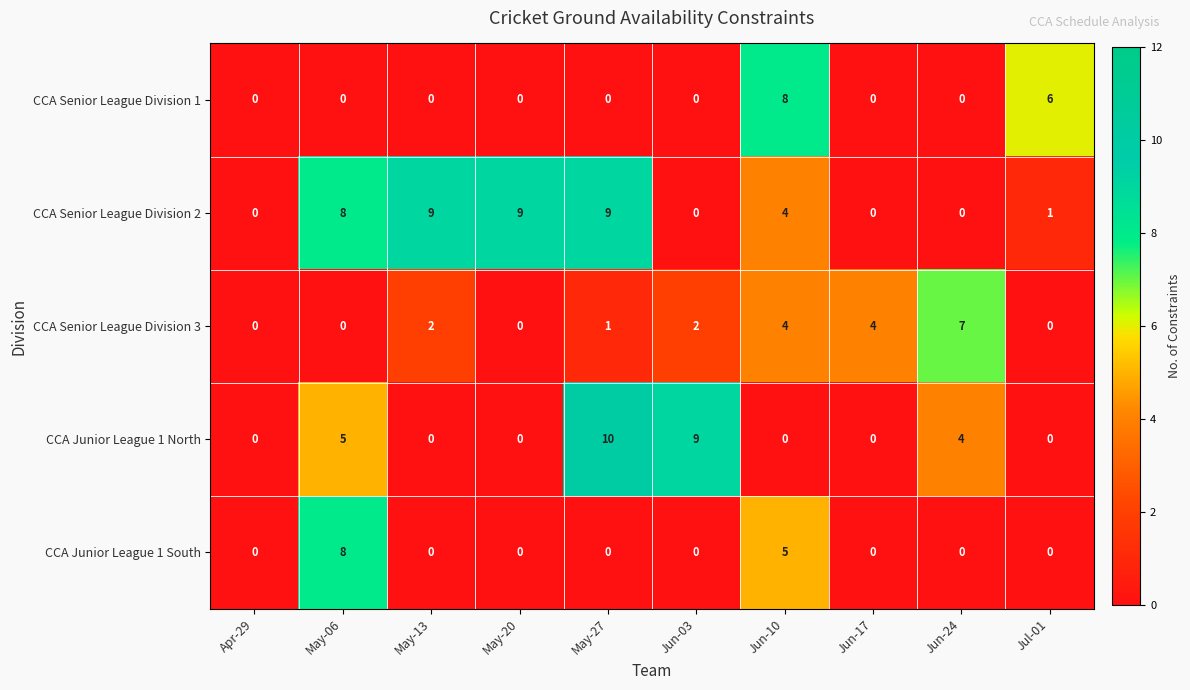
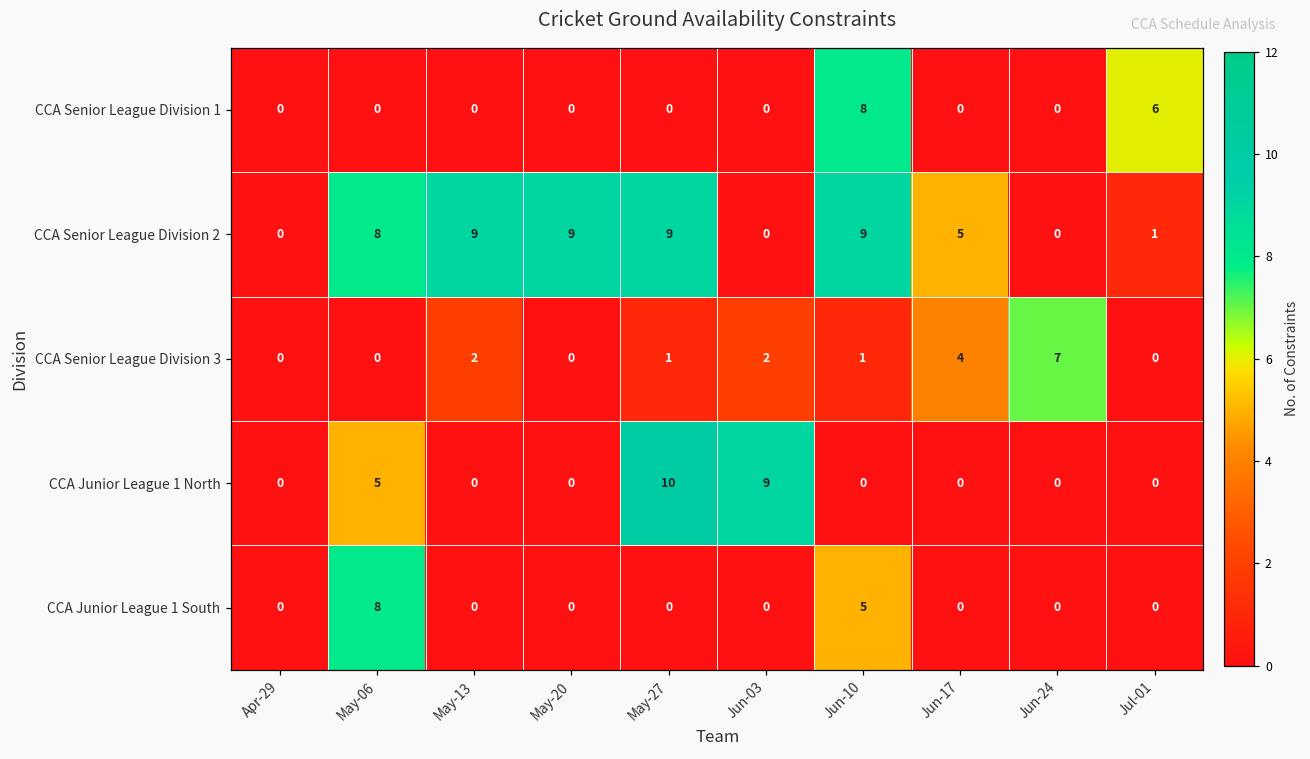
  {
    "CCA Senior League Division 1": {
      "Apr-29": 0,
      "May-06": 0,
      "May-13": 0,
      "May-20": 0,
      "May-27": 0,
      "Jun-03": 0,
      "Jun-10": 8,
      "Jun-17": 0,
      "Jun-24": 0,
      "Jul-01": 6
    },
    "CCA Senior League Division 2": {
      "Apr-29": 0,
      "May-06": 8,
      "May-13": 9,
      "May-20": 9,
      "May-27": 9,
      "Jun-03": 0,
-     "Jun-10": 4,
-     "Jun-17": 0,
+     "Jun-10": 9,
+     "Jun-17": 5,
      "Jun-24": 0,
      "Jul-01": 1
    },
    "CCA Senior League Division 3": {
      "Apr-29": 0,
      "May-06": 0,
      "May-13": 2,
      "May-20": 0,
      "May-27": 1,
      "Jun-03": 2,
-     "Jun-10": 4,
+     "Jun-10": 1,
      "Jun-17": 4,
      "Jun-24": 7,
      "Jul-01": 0
    },
    "CCA Junior League 1 North": {
      "Apr-29": 0,
      "May-06": 5,
      "May-13": 0,
      "May-20": 0,
      "May-27": 10,
      "Jun-03": 9,
      "Jun-10": 0,
      "Jun-17": 0,
-     "Jun-24": 4,
+     "Jun-24": 0,
      "Jul-01": 0
    },
    "CCA Junior League 1 South": {
      "Apr-29": 0,
      "May-06": 8,
      "May-13": 0,
      "May-20": 0,
      "May-27": 0,
      "Jun-03": 0,
      "Jun-10": 5,
      "Jun-17": 0,
      "Jun-24": 0,
      "Jul-01": 0
    }
  }
